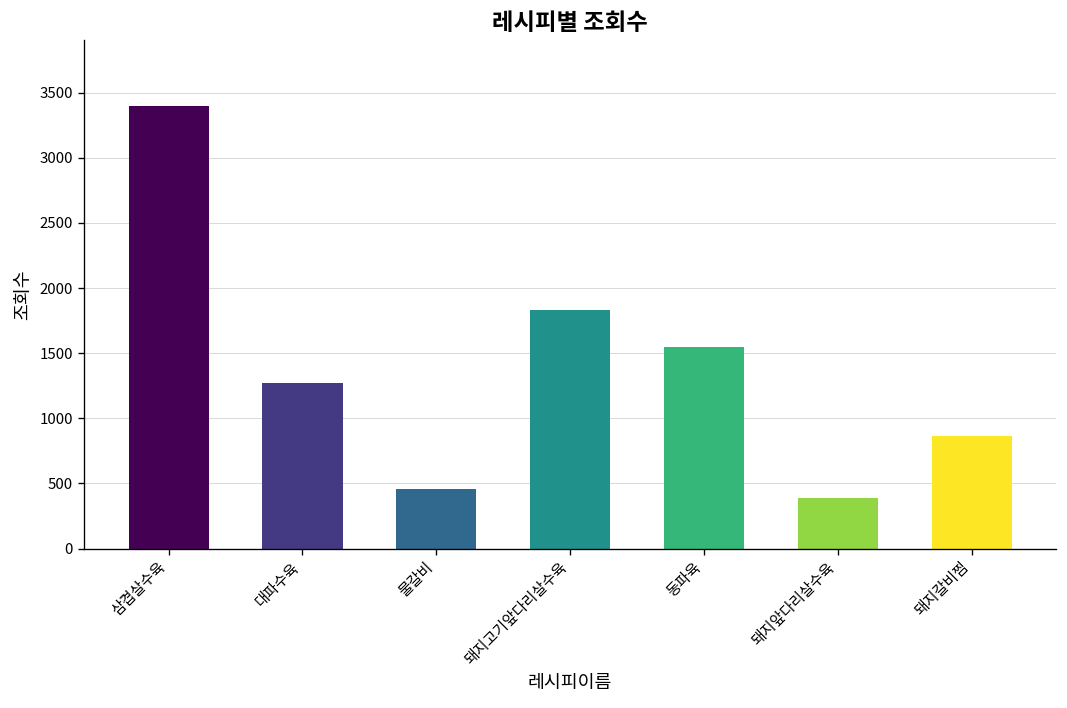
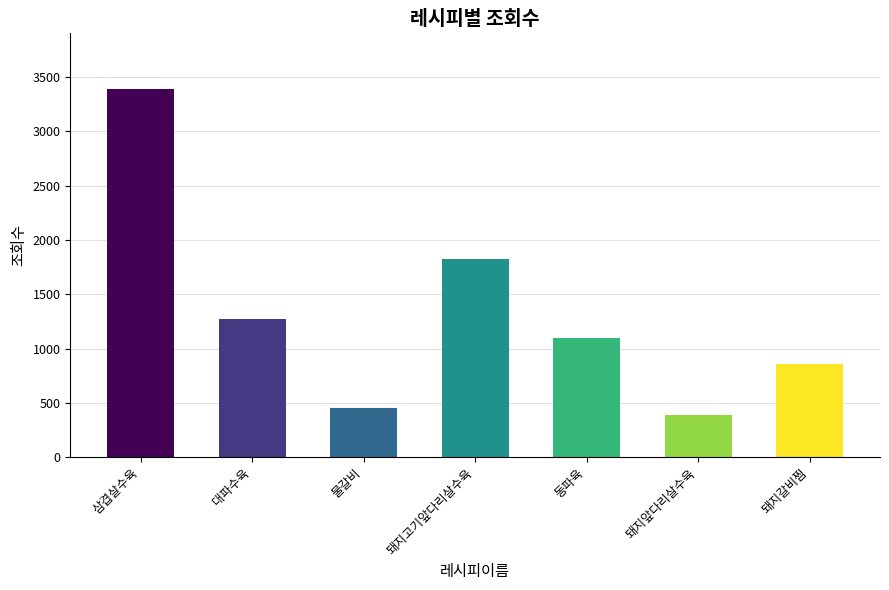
  {
    "삼겹살수육": 3390,
    "대파수육": 1270,
    "물갈비": 460,
    "돼지고기앞다리살수육": 1830,
-   "동파육": 1550,
+   "동파육": 1100,
    "돼지앞다리살수육": 390,
    "돼지갈비찜": 860
  }
